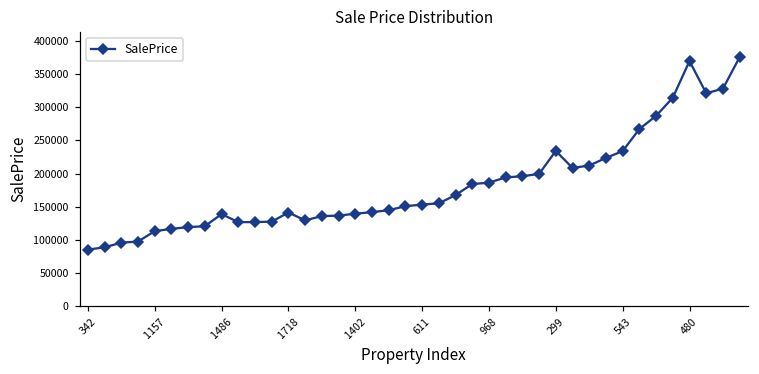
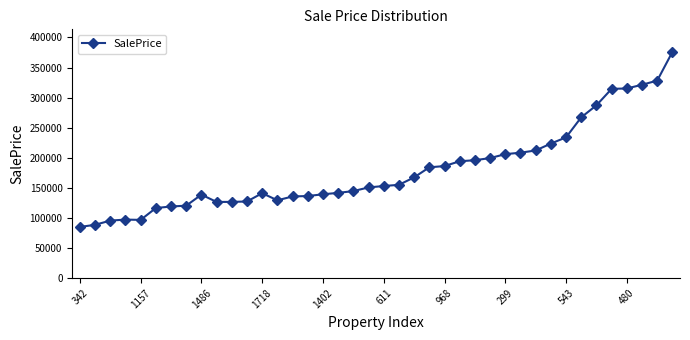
  {
    "342": 90000,
-   "1157": 110000,
+   "1157": 100000,
    "1486": 140000,
    "1718": 140000,
    "1402": 140000,
    "611": 150000,
    "968": 190000,
-   "299": 230000,
+   "299": 210000,
    "543": 230000,
-   "480": 370000
+   "480": 320000
  }
